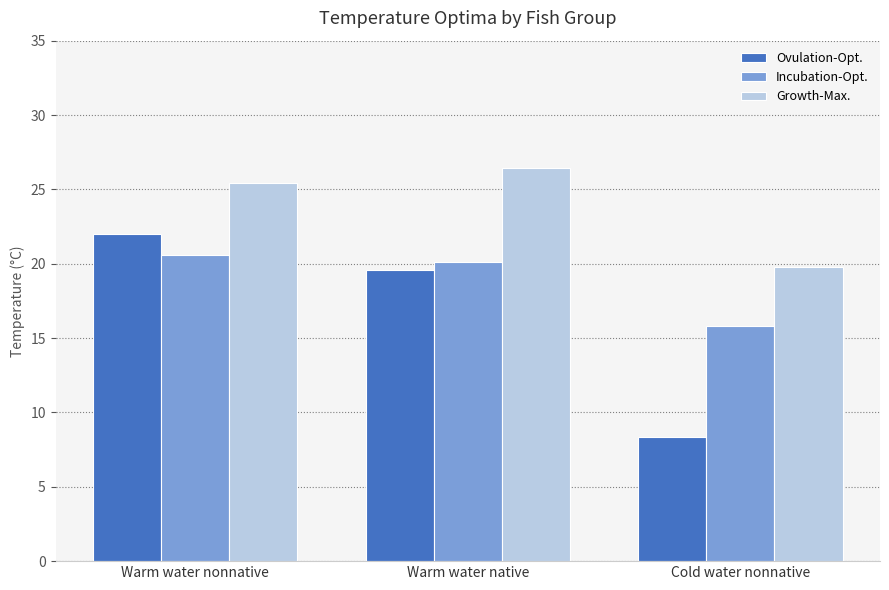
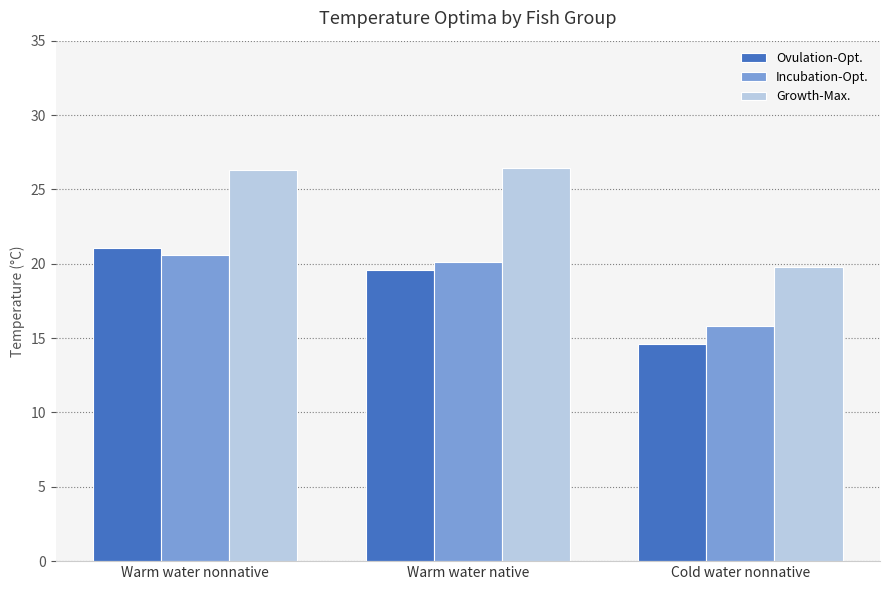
  {
    "Ovulation-Opt.": {
-     "Warm water nonnative": 22.0,
+     "Warm water nonnative": 21.1,
      "Warm water native": 19.6,
-     "Cold water nonnative": 8.3
+     "Cold water nonnative": 14.6
    },
    "Incubation-Opt.": {
      "Warm water nonnative": 20.6,
      "Warm water native": 20.1,
      "Cold water nonnative": 15.8
    },
    "Growth-Max.": {
-     "Warm water nonnative": 25.4,
+     "Warm water nonnative": 26.3,
      "Warm water native": 26.4,
      "Cold water nonnative": 19.8
    }
  }
